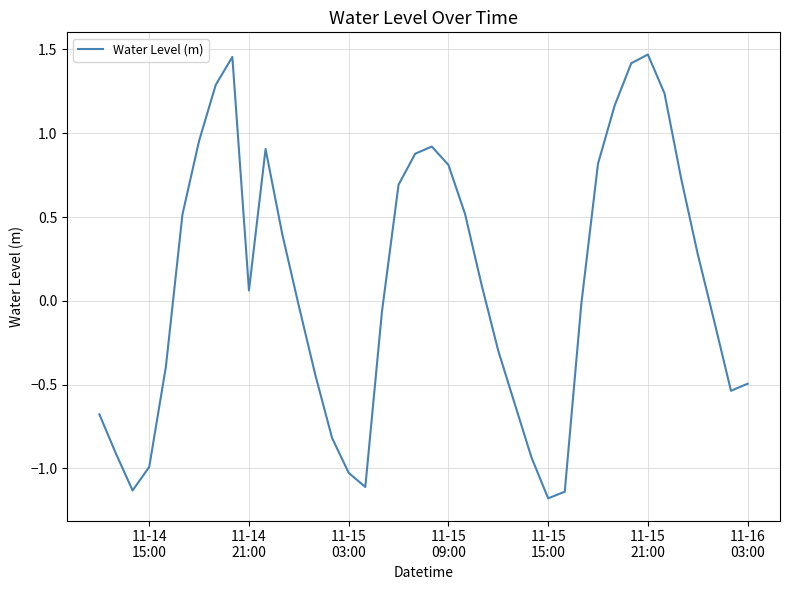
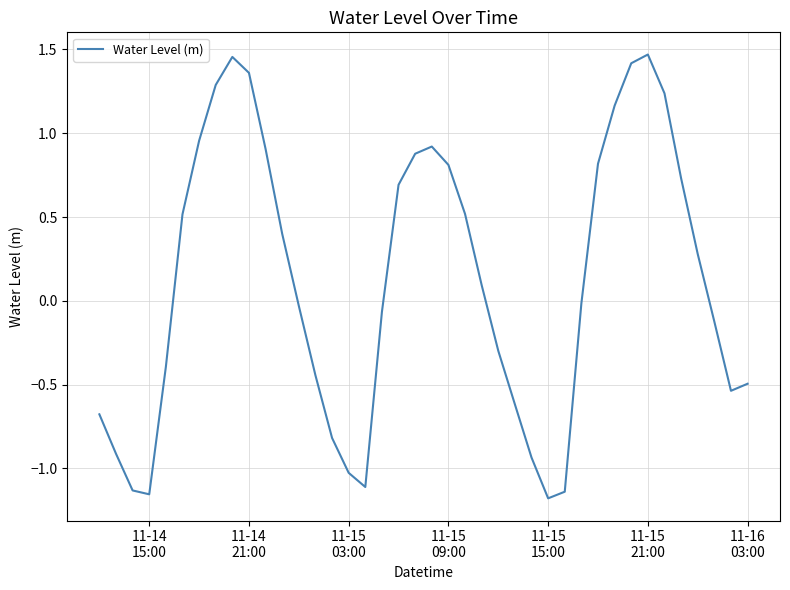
  {
-   "11-14 15:00": -0.99,
-   "11-14 21:00": 0.06,
+   "11-14 15:00": -1.15,
+   "11-14 21:00": 1.36,
    "11-15 03:00": -1.03,
    "11-15 09:00": 0.81,
    "11-15 15:00": -1.18,
    "11-15 21:00": 1.47,
    "11-16 03:00": -0.49
  }
